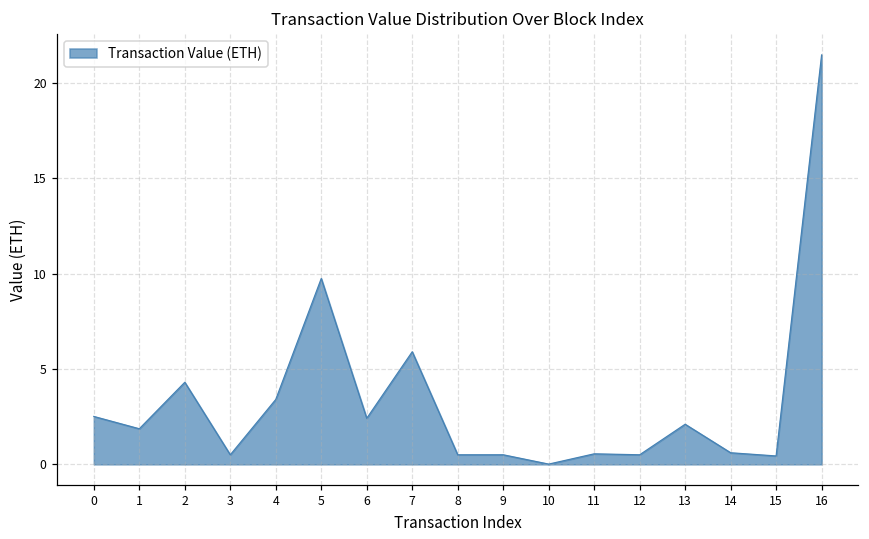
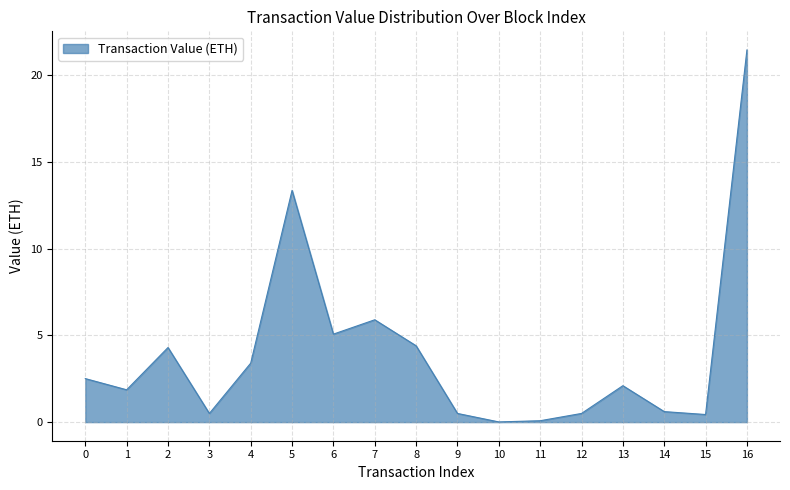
  {
    "0": 2.5,
    "1": 1.9,
    "2": 4.3,
    "3": 0.5,
    "4": 3.4,
-   "5": 9.7,
-   "6": 2.4,
+   "5": 13.4,
+   "6": 5.1,
    "7": 5.9,
-   "8": 0.5,
+   "8": 4.4,
    "9": 0.5,
    "10": 0.0,
-   "11": 0.6,
+   "11": 0.1,
    "12": 0.5,
    "13": 2.1,
    "14": 0.6,
    "15": 0.4,
    "16": 21.5
  }
